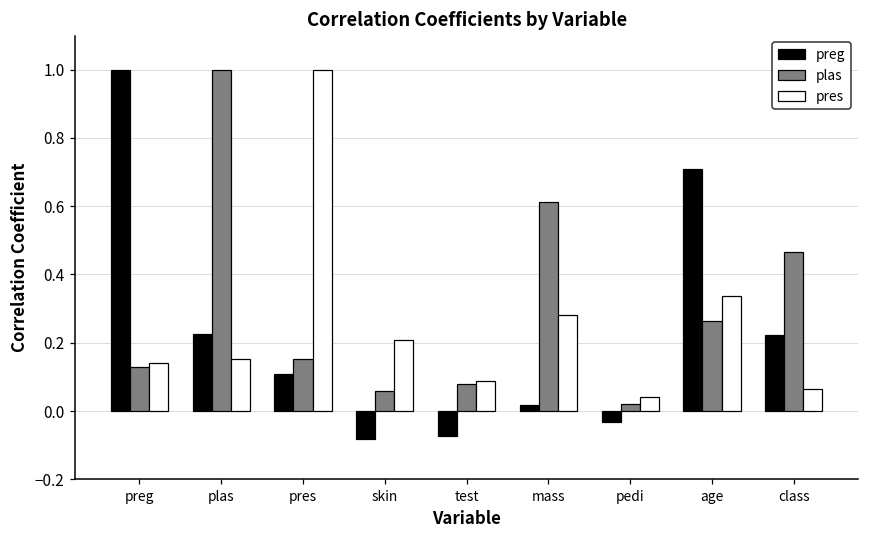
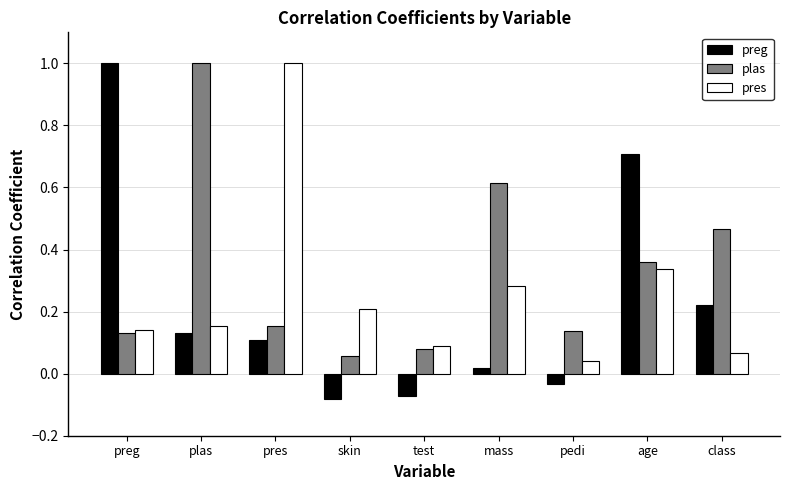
  {
    "preg": {
      "preg": 1.00,
-     "plas": 0.23,
+     "plas": 0.13,
      "pres": 0.11,
      "skin": -0.08,
      "test": -0.07,
      "mass": 0.02,
      "pedi": -0.03,
      "age": 0.71,
      "class": 0.22
    },
    "plas": {
      "preg": 0.13,
      "plas": 1.00,
      "pres": 0.15,
      "skin": 0.06,
      "test": 0.08,
      "mass": 0.61,
-     "pedi": 0.02,
-     "age": 0.26,
+     "pedi": 0.14,
+     "age": 0.36,
      "class": 0.47
    },
    "pres": {
      "preg": 0.14,
      "plas": 0.15,
      "pres": 1.00,
      "skin": 0.21,
      "test": 0.09,
      "mass": 0.28,
      "pedi": 0.04,
      "age": 0.34,
      "class": 0.07
    }
  }
